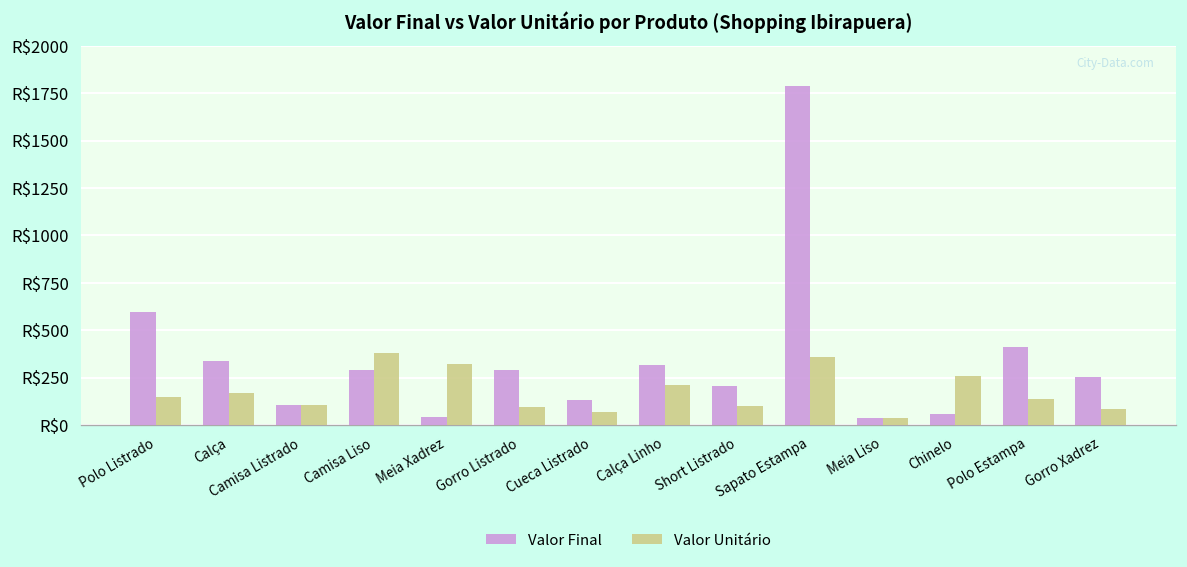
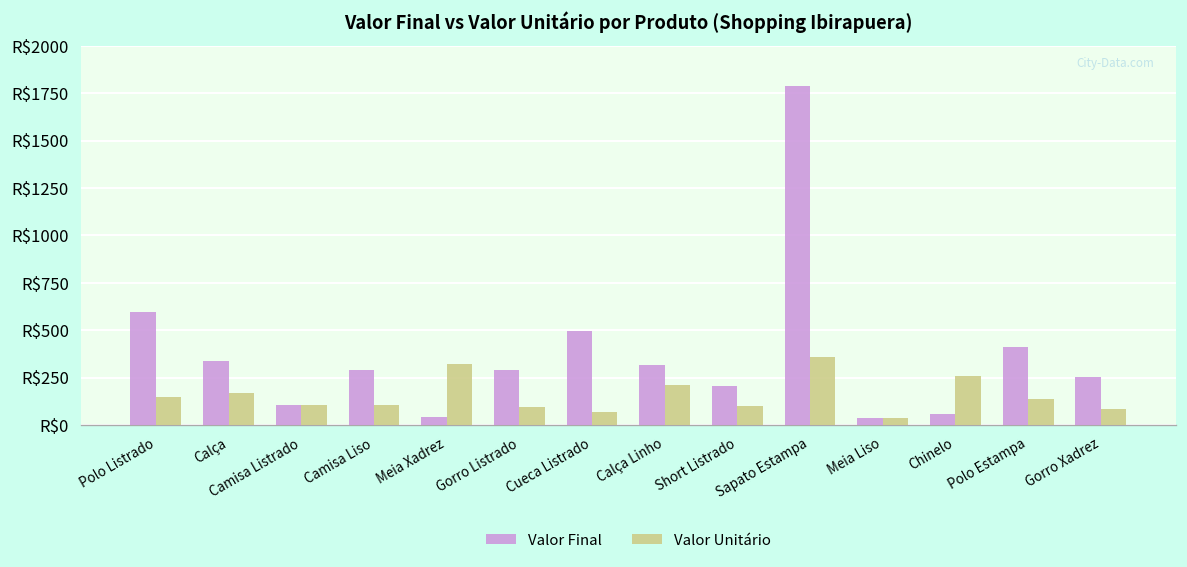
  {
    "Valor Final": {
      "Polo Listrado": "R$600",
      "Calça": "R$340",
      "Camisa Listrado": "R$110",
      "Camisa Liso": "R$290",
      "Meia Xadrez": "R$40",
      "Gorro Listrado": "R$290",
-     "Cueca Listrado": "R$130",
+     "Cueca Listrado": "R$500",
      "Calça Linho": "R$320",
      "Short Listrado": "R$200",
      "Sapato Estampa": "R$1790",
      "Meia Liso": "R$40",
      "Chinelo": "R$60",
      "Polo Estampa": "R$410",
      "Gorro Xadrez": "R$260"
    },
    "Valor Unitário": {
      "Polo Listrado": "R$150",
      "Calça": "R$170",
      "Camisa Listrado": "R$110",
-     "Camisa Liso": "R$380",
+     "Camisa Liso": "R$110",
      "Meia Xadrez": "R$320",
      "Gorro Listrado": "R$100",
      "Cueca Listrado": "R$70",
      "Calça Linho": "R$210",
      "Short Listrado": "R$100",
      "Sapato Estampa": "R$360",
      "Meia Liso": "R$40",
      "Chinelo": "R$260",
      "Polo Estampa": "R$140",
      "Gorro Xadrez": "R$90"
    }
  }
